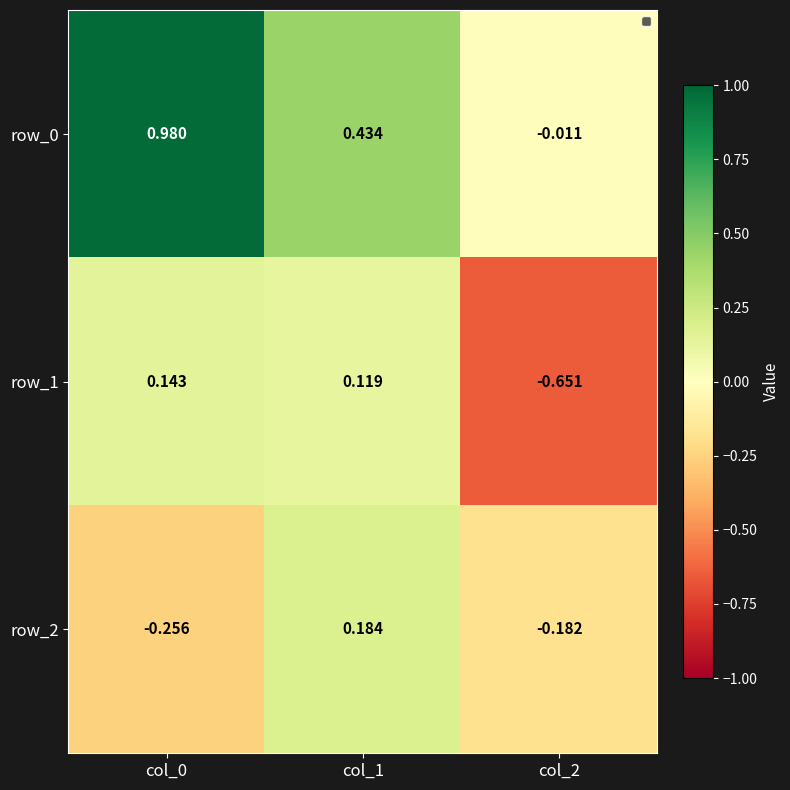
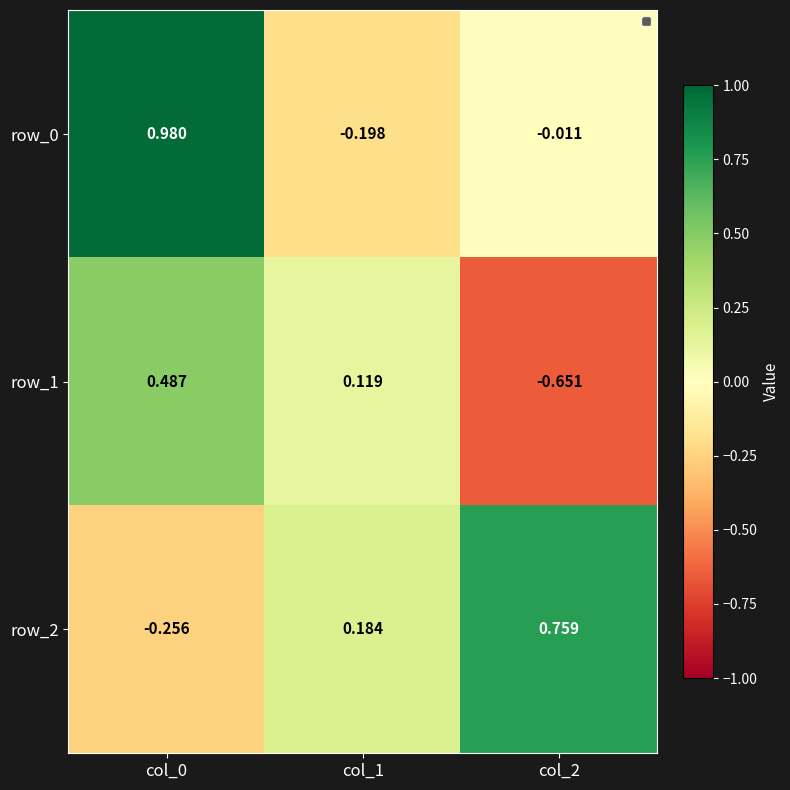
  {
    "row_0": {
      "col_0": 0.980,
-     "col_1": 0.434,
+     "col_1": -0.198,
      "col_2": -0.011
    },
    "row_1": {
-     "col_0": 0.143,
+     "col_0": 0.487,
      "col_1": 0.119,
      "col_2": -0.651
    },
    "row_2": {
      "col_0": -0.256,
      "col_1": 0.184,
-     "col_2": -0.182
+     "col_2": 0.759
    }
  }
